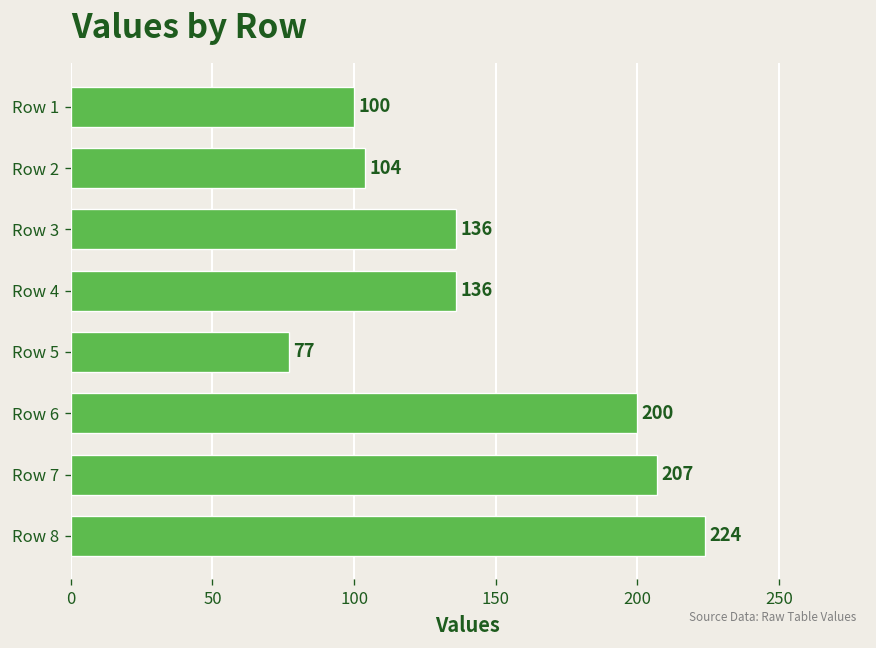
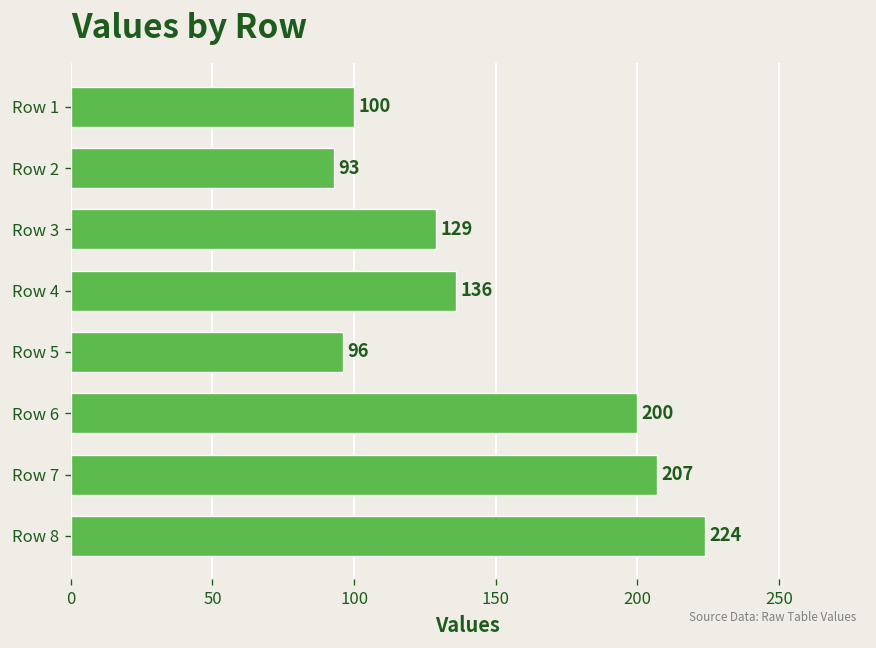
  {
    "Row 1": 100,
-   "Row 2": 104,
-   "Row 3": 136,
+   "Row 2": 93,
+   "Row 3": 129,
    "Row 4": 136,
-   "Row 5": 77,
+   "Row 5": 96,
    "Row 6": 200,
    "Row 7": 207,
    "Row 8": 224
  }
